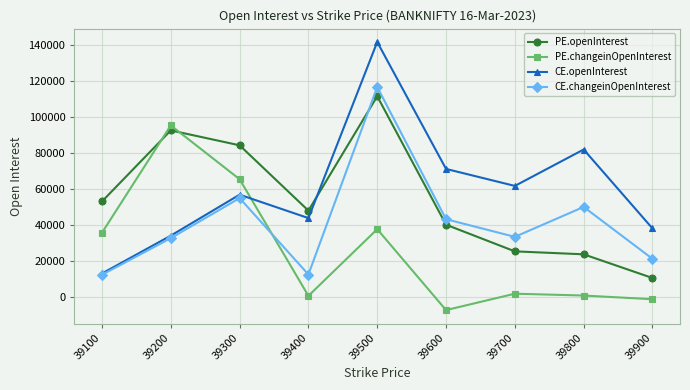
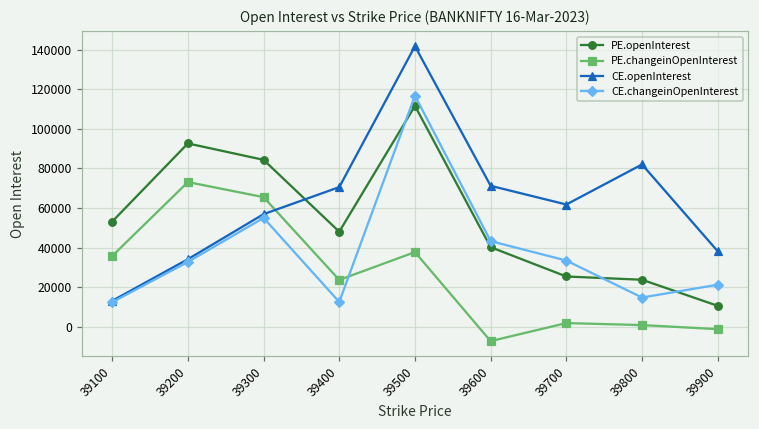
  {
    "PE.openInterest": {
      "39100": 53000,
      "39200": 93000,
      "39300": 84000,
      "39400": 48000,
      "39500": 112000,
      "39600": 40000,
      "39700": 25000,
      "39800": 24000,
      "39900": 11000
    },
    "PE.changeinOpenInterest": {
      "39100": 36000,
-     "39200": 95000,
+     "39200": 73000,
      "39300": 66000,
-     "39400": 1000,
+     "39400": 24000,
      "39500": 38000,
      "39600": -7000,
      "39700": 2000,
      "39800": 1000,
      "39900": -1000
    },
    "CE.openInterest": {
      "39200": 34000,
      "39300": 57000,
-     "39400": 44000,
+     "39400": 71000,
      "39500": 142000,
      "39600": 71000,
      "39700": 62000,
      "39800": 82000,
      "39900": 38000
    },
    "CE.changeinOpenInterest": {
      "39200": 33000,
      "39300": 55000,
      "39400": 13000,
      "39500": 117000,
      "39600": 43000,
      "39700": 34000,
-     "39800": 50000,
+     "39800": 15000,
      "39900": 21000
    }
  }
